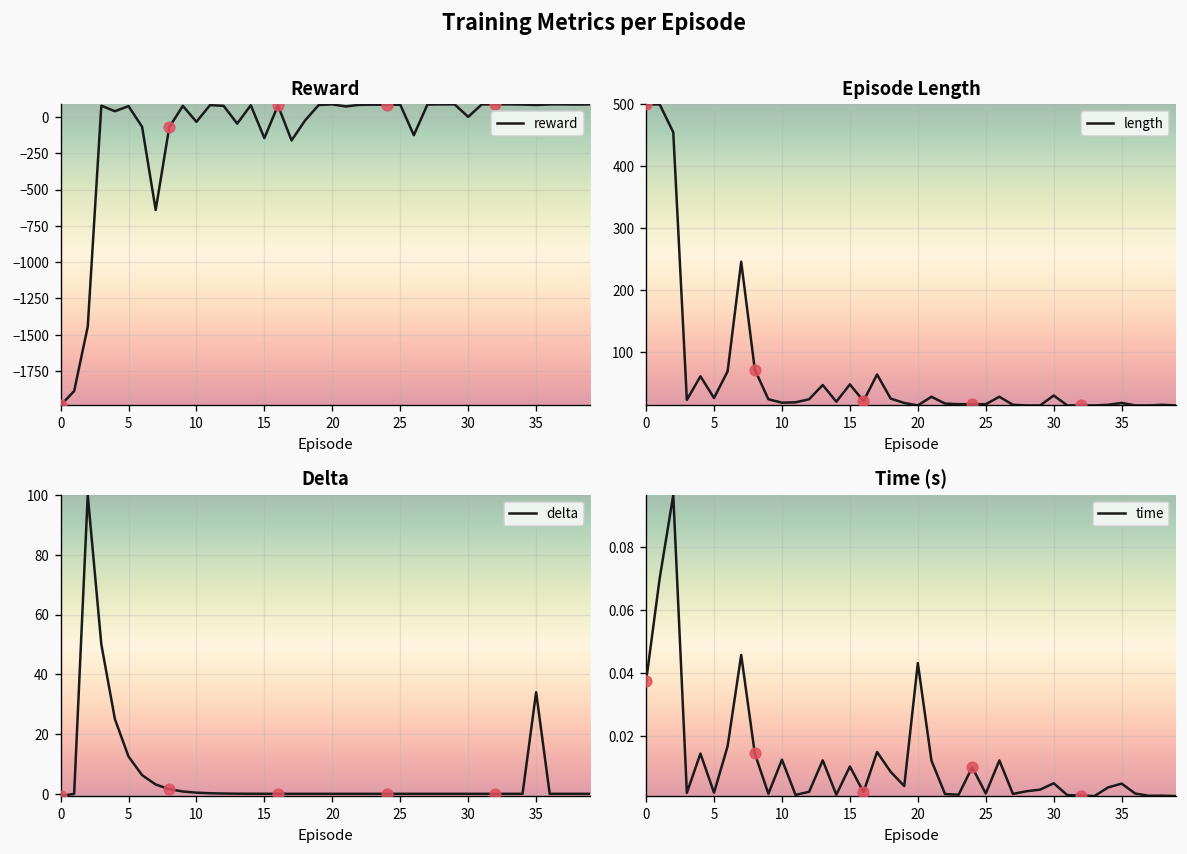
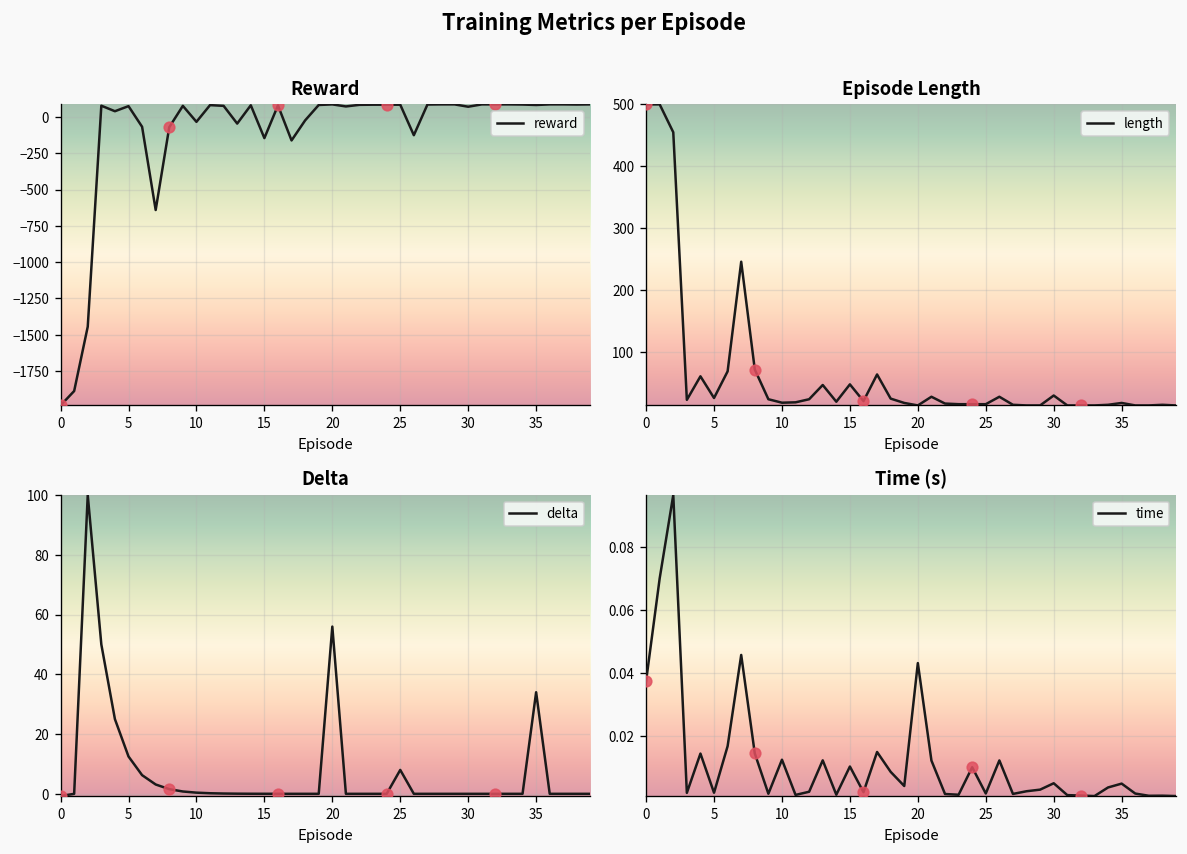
  {
    "Reward": {
      "reward": {
        "5": 70,
        "10": -30,
        "15": -150,
        "20": 90,
        "25": 80,
-       "30": 0,
+       "30": 70,
        "35": 80
      }
    },
    "Episode Length": {
      "length": {
        "5": 30,
        "10": 20,
        "15": 50,
        "20": 10,
        "25": 20,
        "30": 30,
        "35": 20
      }
    },
    "Delta": {
      "delta": {
        "5": 13,
        "10": 0,
        "15": 0,
-       "20": 0,
-       "25": 0,
+       "20": 56,
+       "25": 8,
        "30": 0,
        "35": 34
      }
    },
    "Time (s)": {
      "time": {
        "5": 0.002,
        "10": 0.013,
        "15": 0.010,
        "20": 0.043,
        "25": 0.002,
        "30": 0.005,
        "35": 0.005
      }
    }
  }
